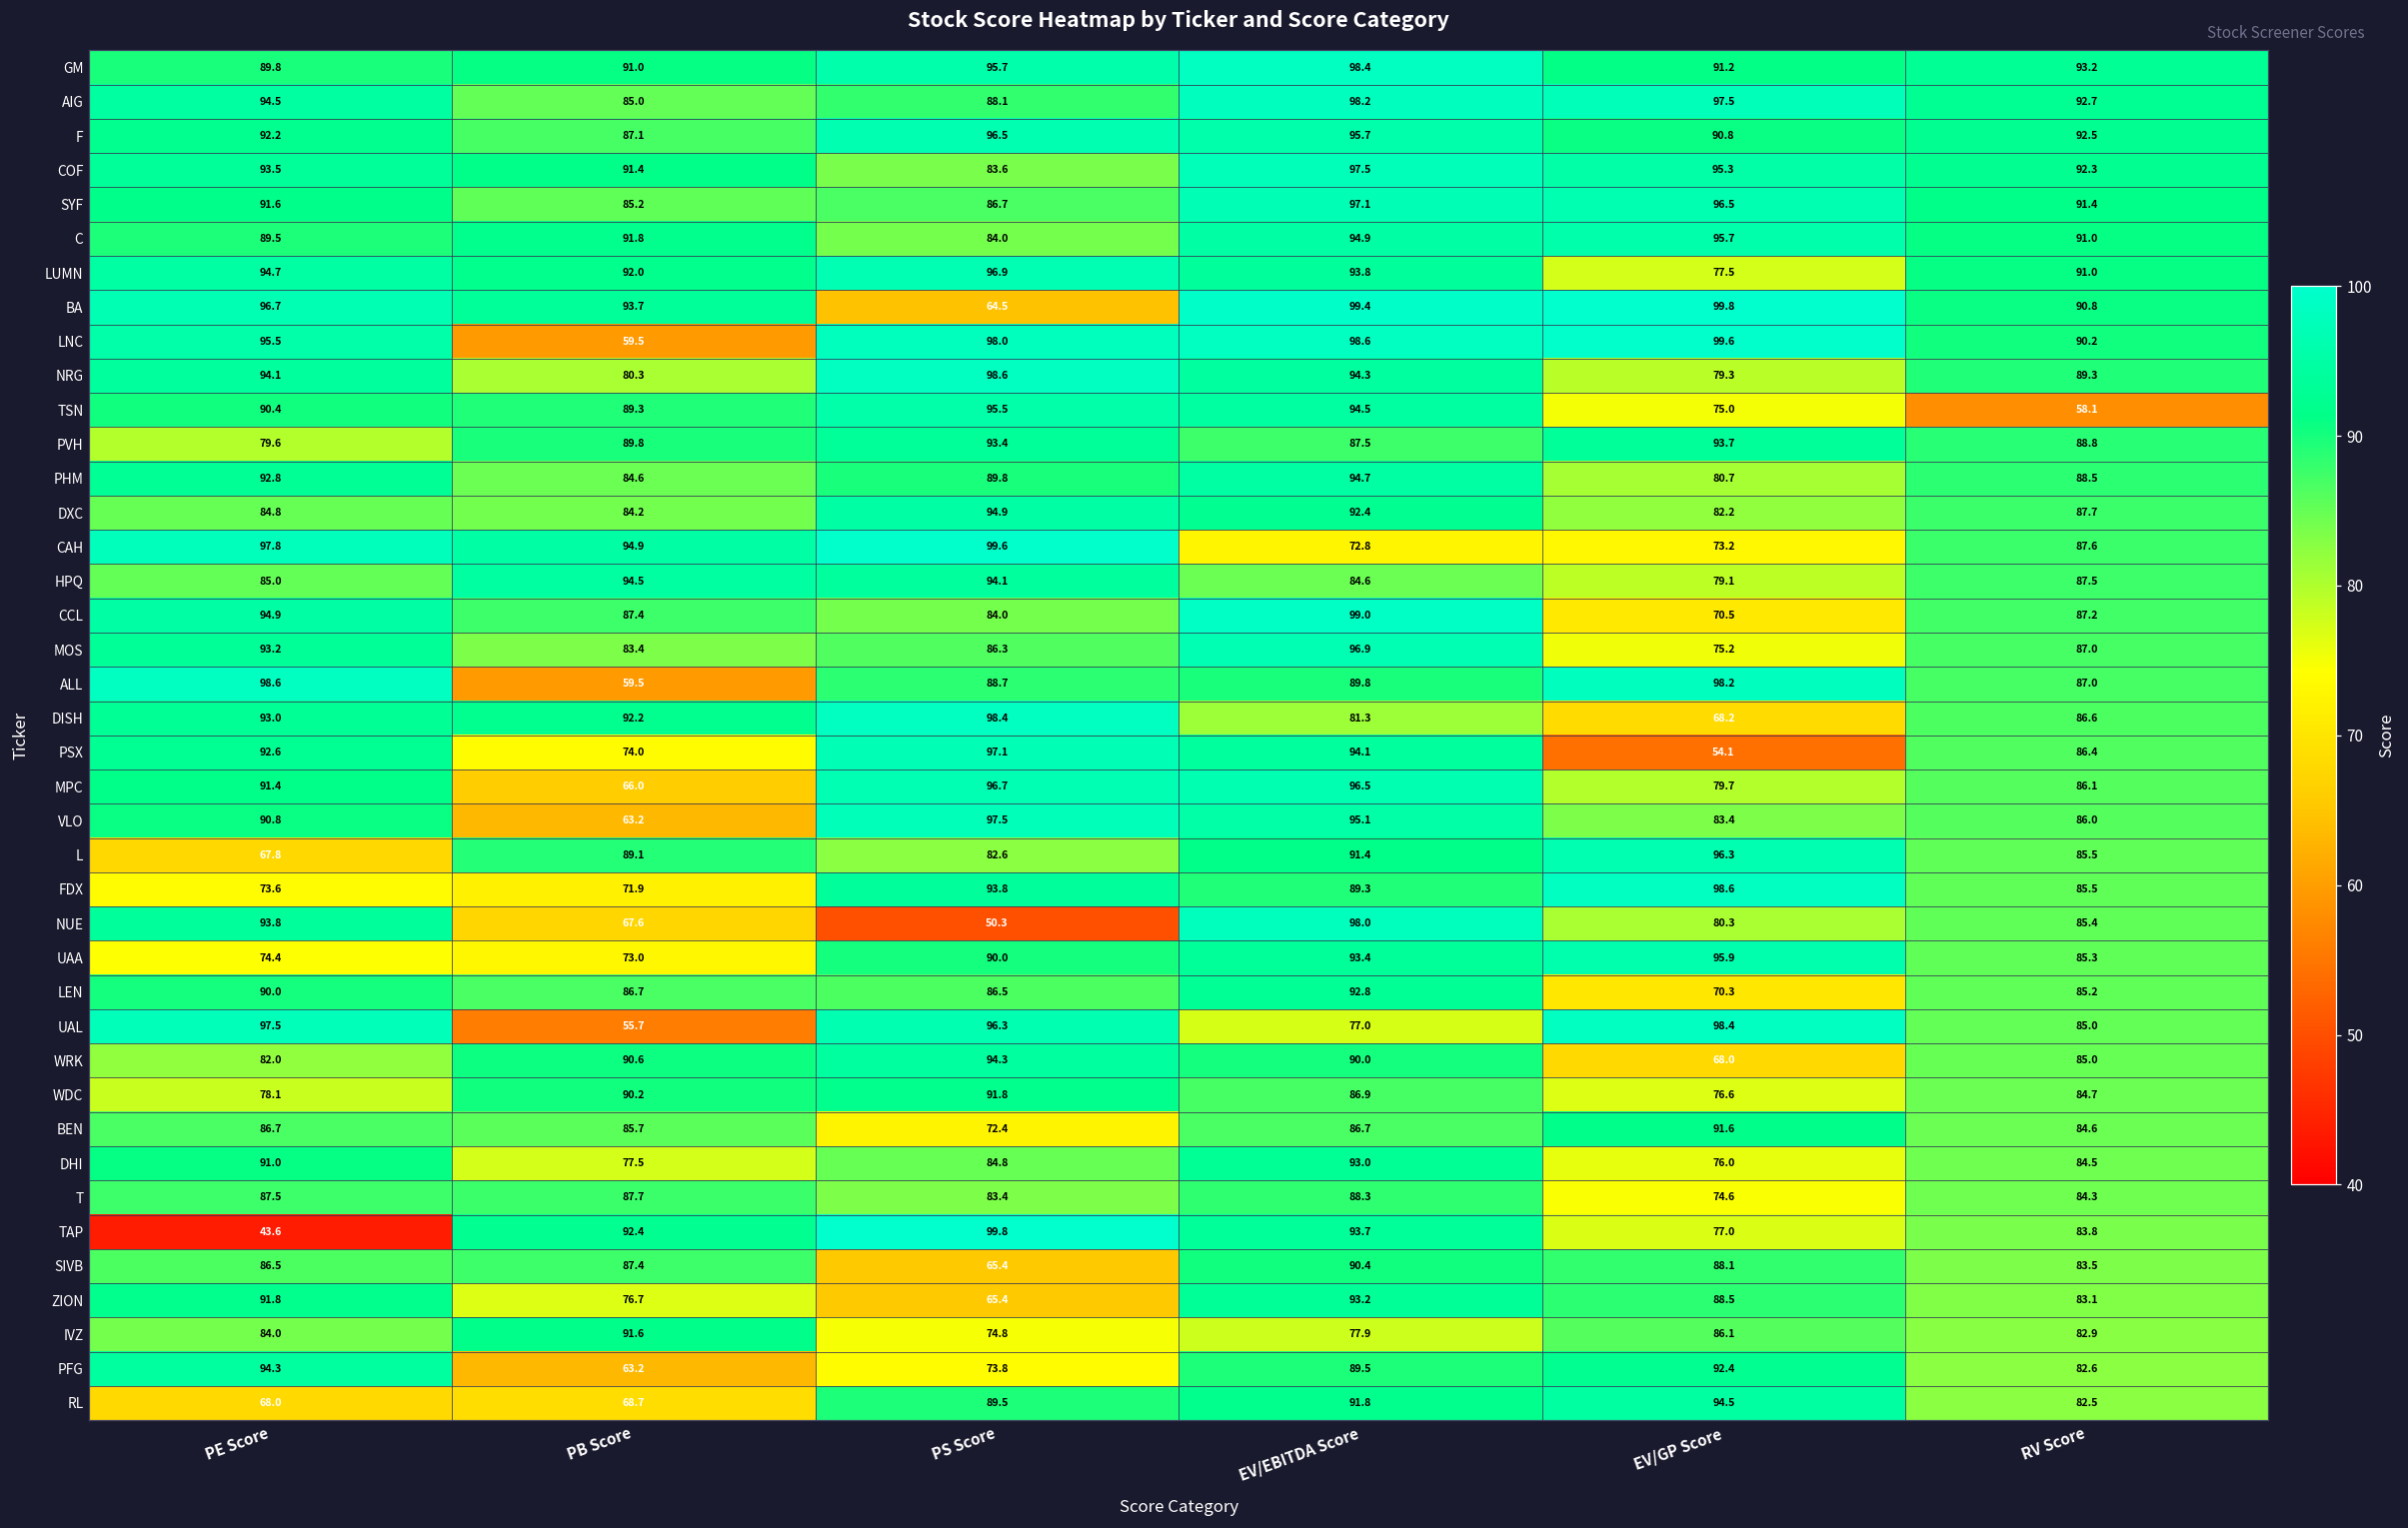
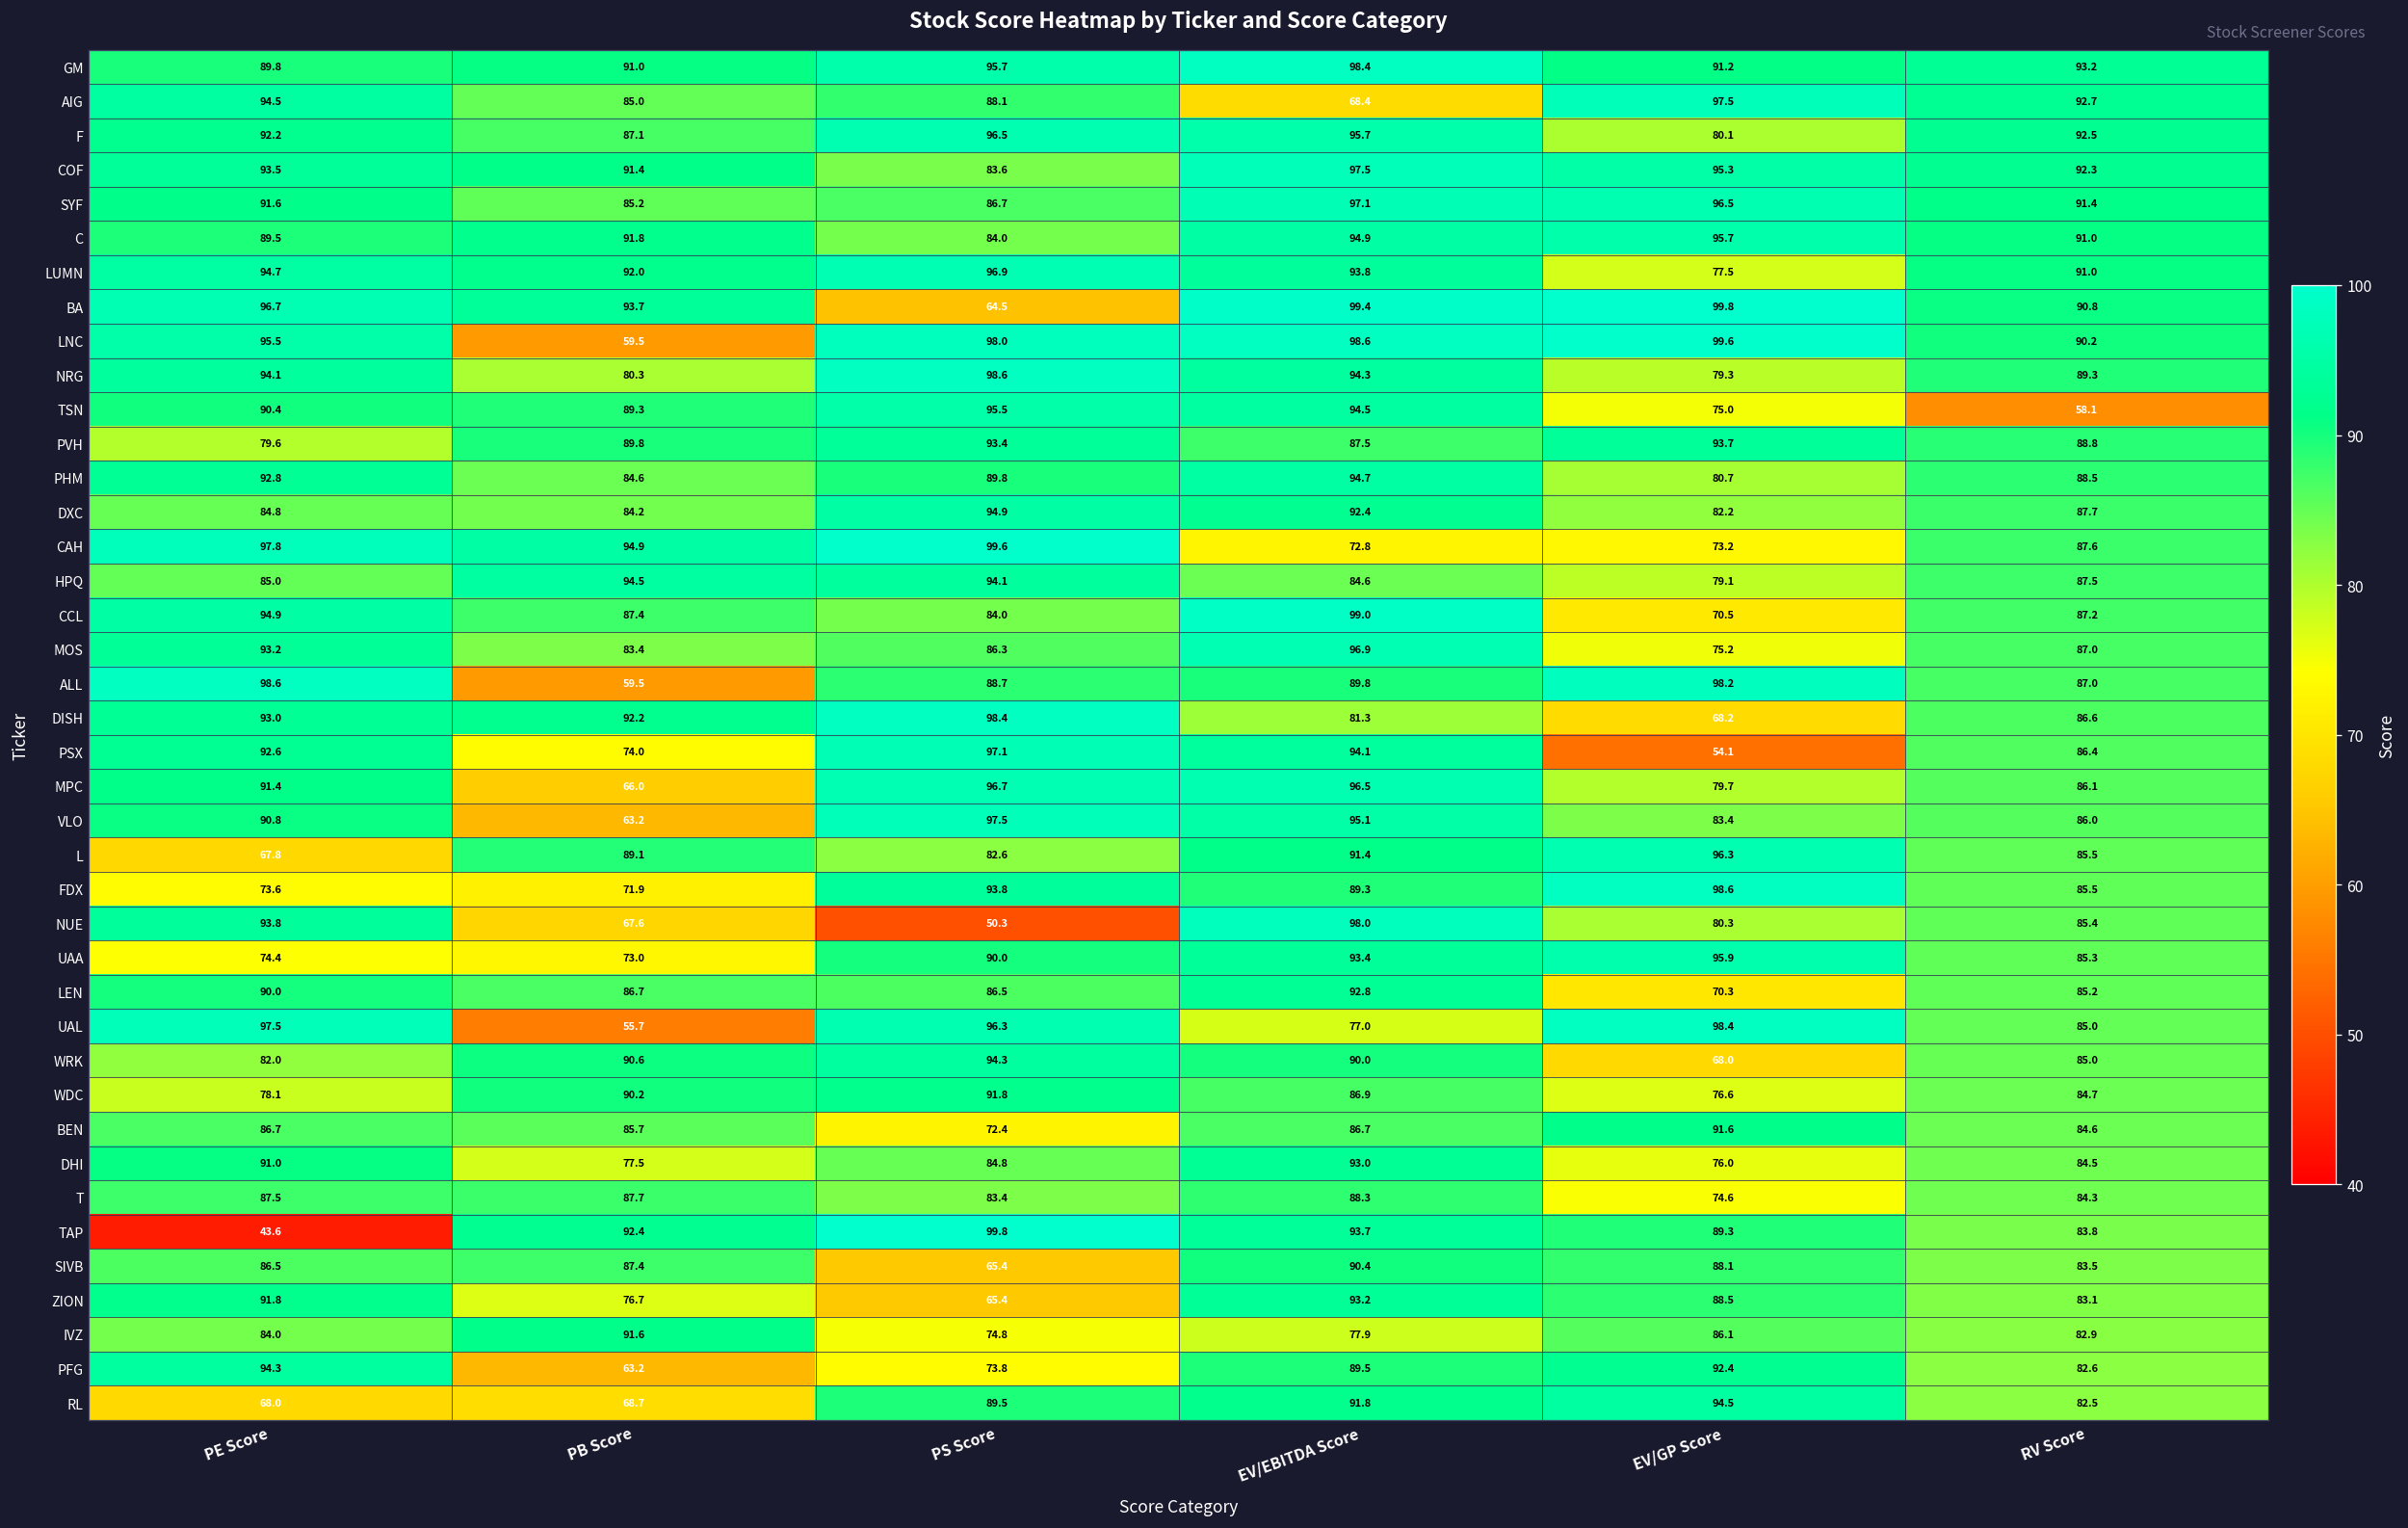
  {
    "AIG": {
      "PE Score": 94.5,
      "PB Score": 85.0,
      "PS Score": 88.1,
-     "EV/EBITDA Score": 98.2,
+     "EV/EBITDA Score": 68.4,
      "EV/GP Score": 97.5,
      "RV Score": 92.7
    },
    "F": {
      "PE Score": 92.2,
      "PB Score": 87.1,
      "PS Score": 96.5,
      "EV/EBITDA Score": 95.7,
-     "EV/GP Score": 90.8,
+     "EV/GP Score": 80.1,
      "RV Score": 92.5
    },
    "TAP": {
      "PE Score": 43.6,
      "PB Score": 92.4,
      "PS Score": 99.8,
      "EV/EBITDA Score": 93.7,
-     "EV/GP Score": 77.0,
+     "EV/GP Score": 89.3,
      "RV Score": 83.8
    }
  }
